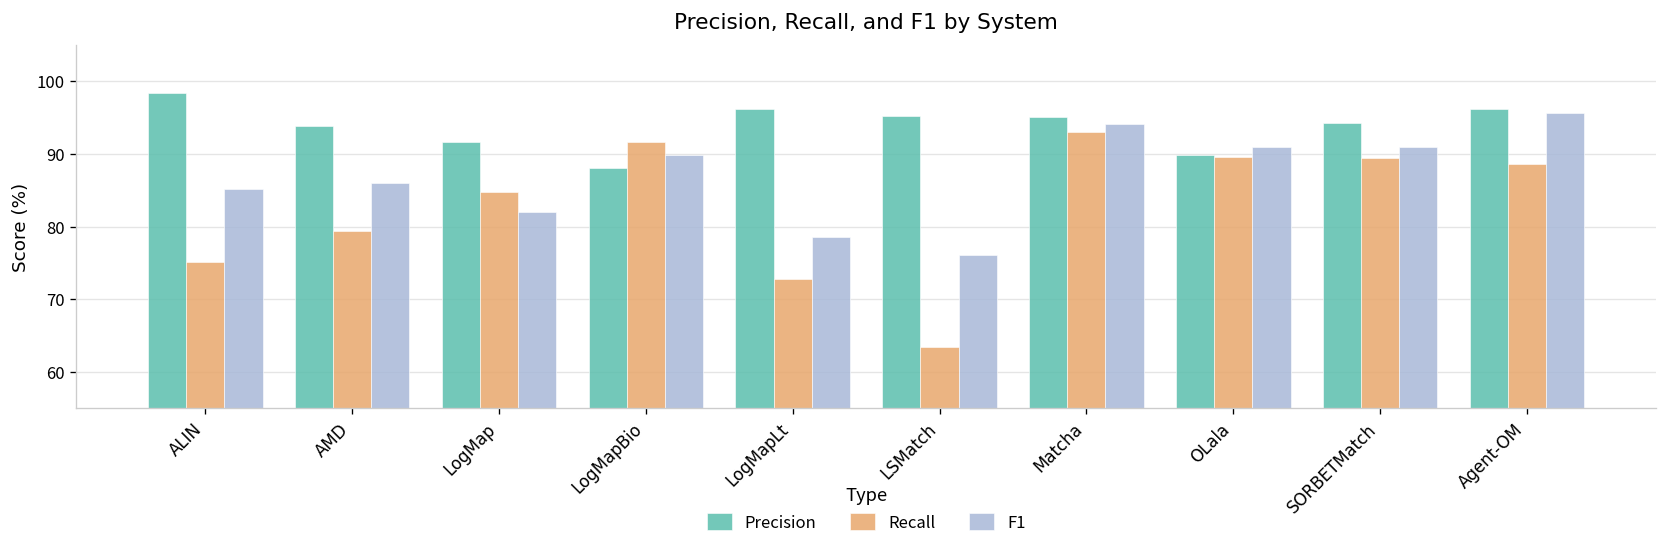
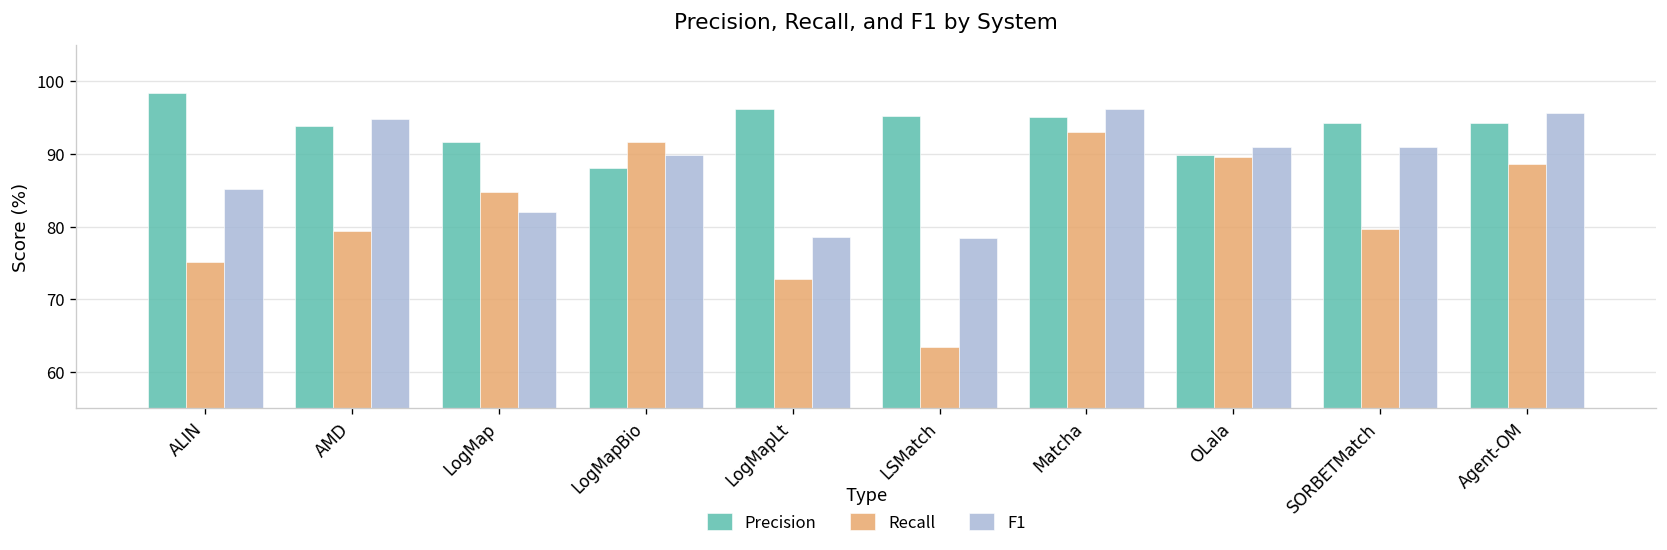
  {
    "Precision": {
      "ALIN": 98,
      "AMD": 94,
      "LogMap": 92,
      "LogMapBio": 88,
      "LogMapLt": 96,
      "LSMatch": 95,
      "Matcha": 95,
      "OLala": 90,
      "SORBETMatch": 94,
-     "Agent-OM": 96
+     "Agent-OM": 94
    },
    "Recall": {
      "ALIN": 75,
      "AMD": 79,
      "LogMap": 85,
      "LogMapBio": 92,
      "LogMapLt": 73,
      "LSMatch": 63,
      "Matcha": 93,
      "OLala": 90,
-     "SORBETMatch": 90,
+     "SORBETMatch": 80,
      "Agent-OM": 89
    },
    "F1": {
      "ALIN": 85,
-     "AMD": 86,
+     "AMD": 95,
      "LogMap": 82,
      "LogMapBio": 90,
      "LogMapLt": 79,
-     "LSMatch": 76,
-     "Matcha": 94,
+     "LSMatch": 78,
+     "Matcha": 96,
      "OLala": 91,
      "SORBETMatch": 91,
      "Agent-OM": 96
    }
  }
